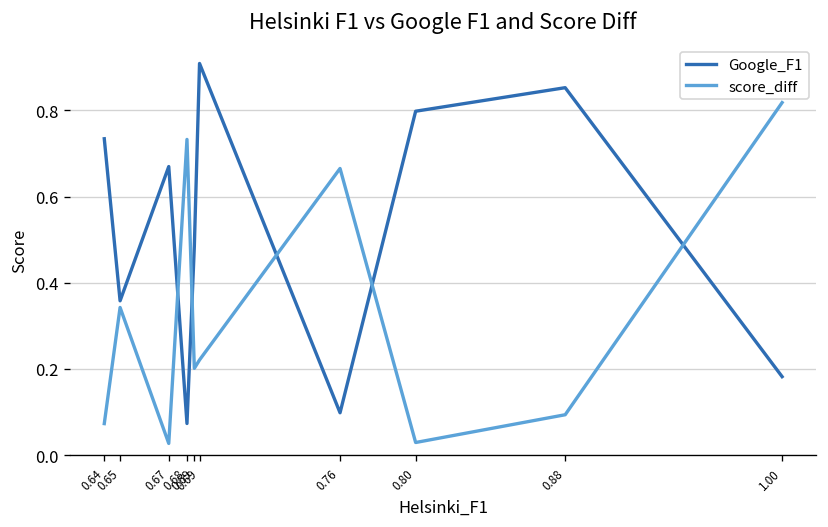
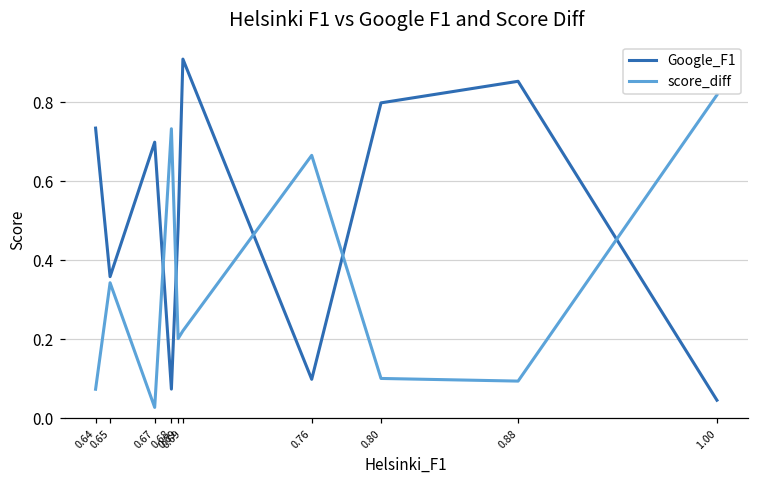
  {
    "Google_F1": {
      "0.64": 0.73,
      "0.65": 0.36,
-     "0.67": 0.67,
+     "0.67": 0.70,
      "0.68": 0.07,
      "0.76": 0.10,
      "0.80": 0.80,
      "0.88": 0.85,
-     "1.00": 0.18
+     "1.00": 0.05
    },
    "score_diff": {
      "0.64": 0.07,
      "0.65": 0.34,
      "0.67": 0.03,
      "0.68": 0.73,
      "0.76": 0.67,
-     "0.80": 0.03,
+     "0.80": 0.10,
      "0.88": 0.09
    }
  }
